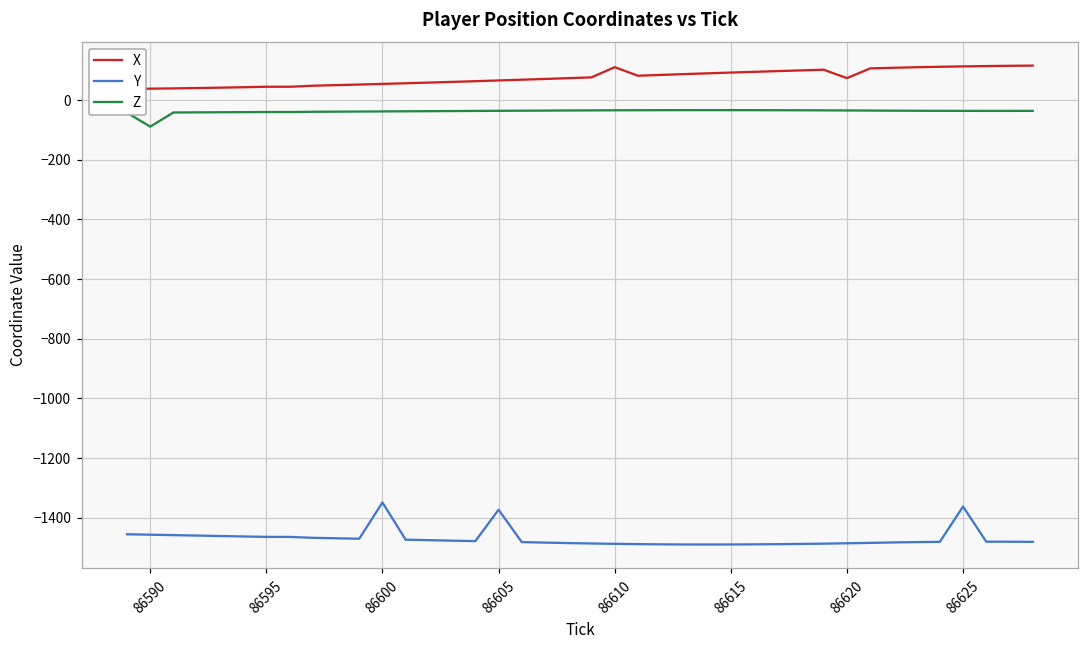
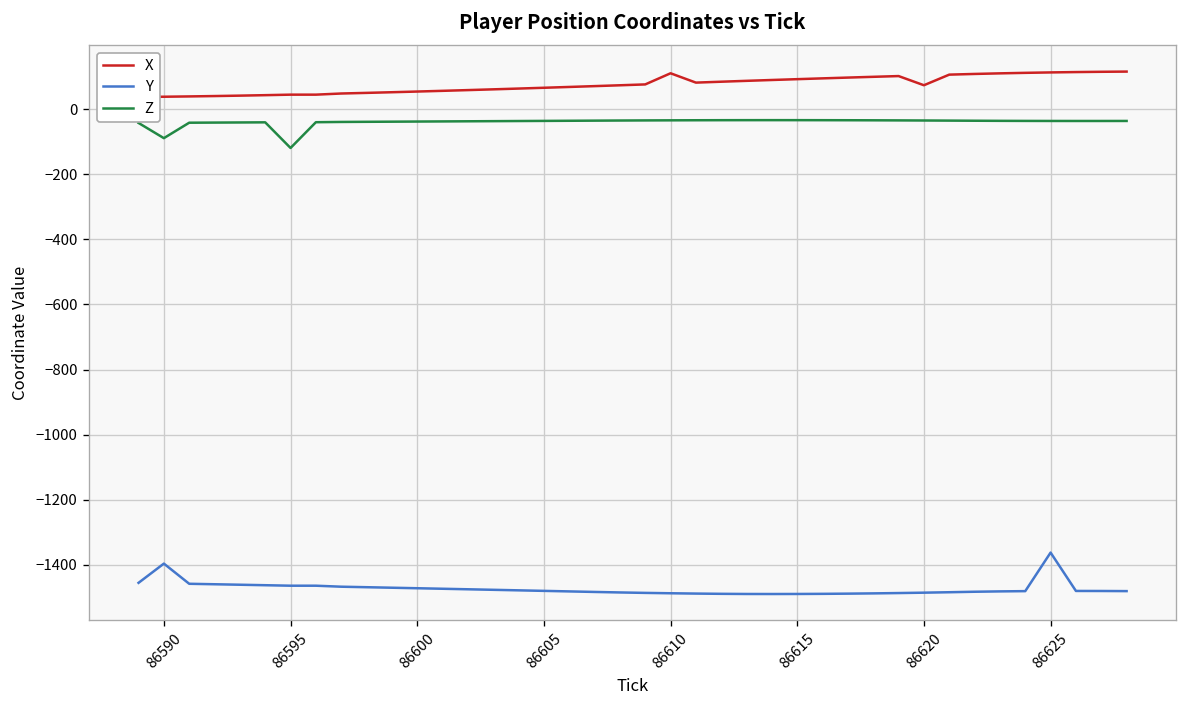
  {
    "X": {
      "86590": 40,
      "86595": 40,
      "86600": 50,
      "86605": 70,
      "86610": 110,
      "86615": 90,
      "86620": 70,
      "86625": 110
    },
    "Y": {
-     "86590": -1460,
+     "86590": -1400,
      "86595": -1460,
-     "86600": -1350,
-     "86605": -1370,
+     "86600": -1470,
+     "86605": -1480,
      "86610": -1490,
      "86615": -1490,
      "86620": -1490,
      "86625": -1360
    },
    "Z": {
      "86590": -90,
-     "86595": -40,
+     "86595": -120,
      "86600": -40,
      "86605": -40,
      "86610": -30,
      "86615": -30,
      "86620": -30,
      "86625": -40
    }
  }
